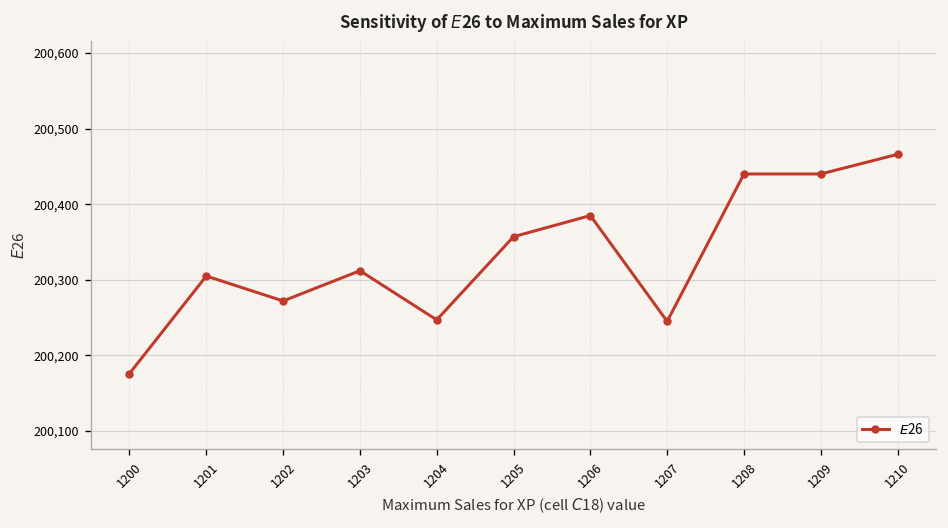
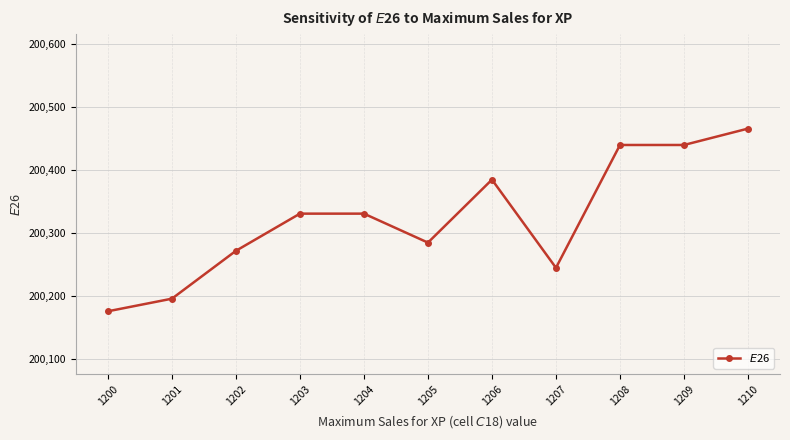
  {
    "1200": "200,180",
-   "1201": "200,310",
+   "1201": "200,200",
    "1202": "200,270",
-   "1203": "200,310",
-   "1204": "200,250",
-   "1205": "200,360",
+   "1203": "200,330",
+   "1204": "200,330",
+   "1205": "200,290",
    "1206": "200,390",
    "1207": "200,250",
    "1208": "200,440",
    "1209": "200,440",
    "1210": "200,470"
  }
